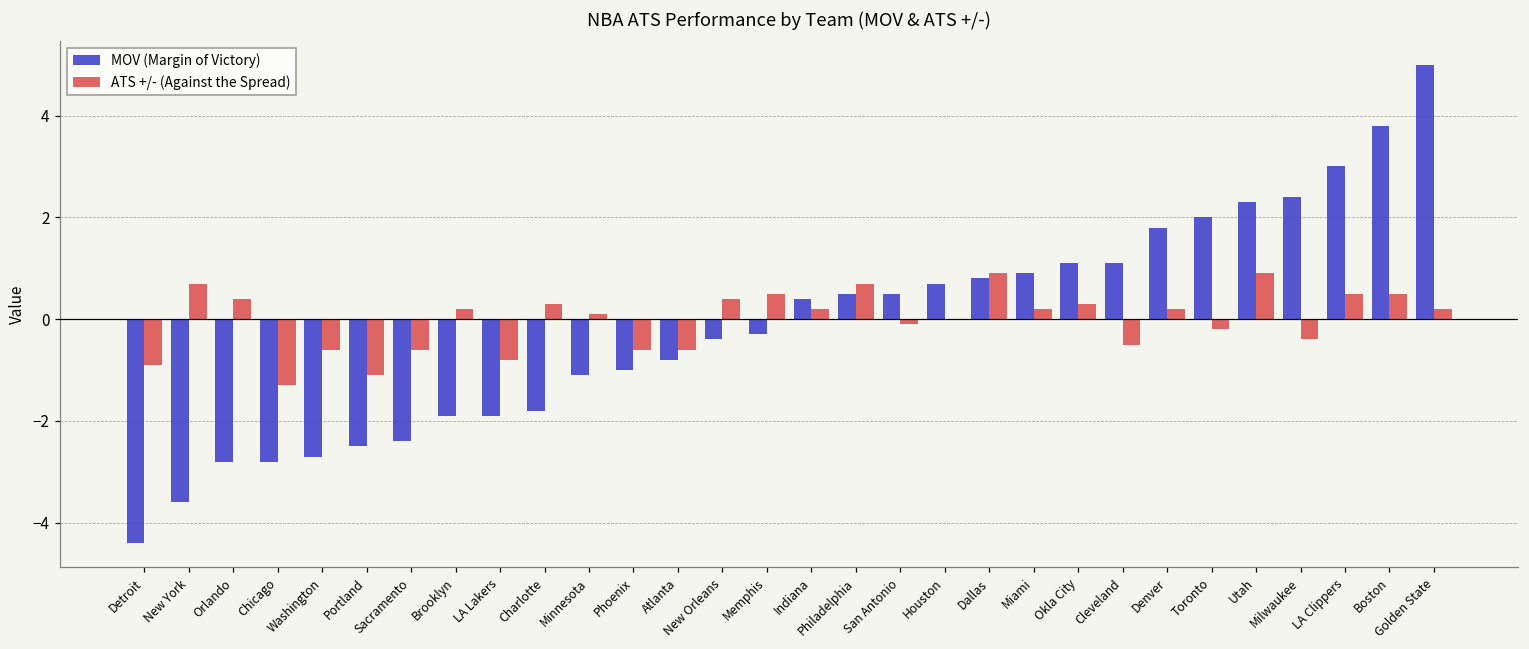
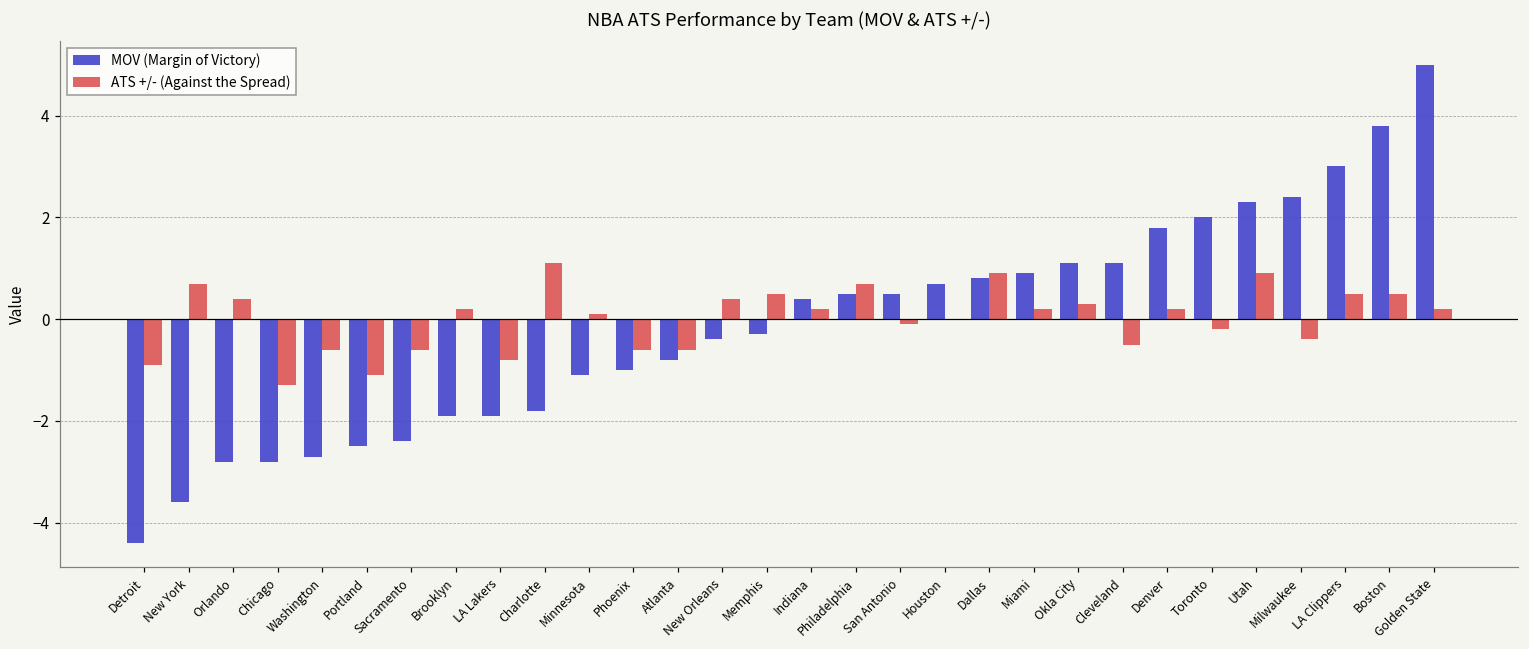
  {
    "MOV (Margin of Victory)": {
      "Detroit": -4.4,
      "New York": -3.6,
      "Orlando": -2.8,
      "Chicago": -2.8,
      "Washington": -2.7,
      "Portland": -2.5,
      "Sacramento": -2.4,
      "Brooklyn": -1.9,
      "LA Lakers": -1.9,
      "Charlotte": -1.8,
      "Minnesota": -1.1,
      "Phoenix": -1.0,
      "Atlanta": -0.8,
      "New Orleans": -0.4,
      "Memphis": -0.3,
      "Indiana": 0.4,
      "Philadelphia": 0.5,
      "San Antonio": 0.5,
      "Houston": 0.7,
      "Dallas": 0.8,
      "Miami": 0.9,
      "Okla City": 1.1,
      "Cleveland": 1.1,
      "Denver": 1.8,
      "Toronto": 2.0,
      "Utah": 2.3,
      "Milwaukee": 2.4,
      "LA Clippers": 3.0,
      "Boston": 3.8,
      "Golden State": 5.0
    },
    "ATS +/- (Against the Spread)": {
      "Detroit": -0.9,
      "New York": 0.7,
      "Orlando": 0.4,
      "Chicago": -1.3,
      "Washington": -0.6,
      "Portland": -1.1,
      "Sacramento": -0.6,
      "Brooklyn": 0.2,
      "LA Lakers": -0.8,
-     "Charlotte": 0.3,
+     "Charlotte": 1.1,
      "Minnesota": 0.1,
      "Phoenix": -0.6,
      "Atlanta": -0.6,
      "New Orleans": 0.4,
      "Memphis": 0.5,
      "Indiana": 0.2,
      "Philadelphia": 0.7,
      "San Antonio": -0.1,
      "Houston": 0.0,
      "Dallas": 0.9,
      "Miami": 0.2,
      "Okla City": 0.3,
      "Cleveland": -0.5,
      "Denver": 0.2,
      "Toronto": -0.2,
      "Utah": 0.9,
      "Milwaukee": -0.4,
      "LA Clippers": 0.5,
      "Boston": 0.5,
      "Golden State": 0.2
    }
  }
